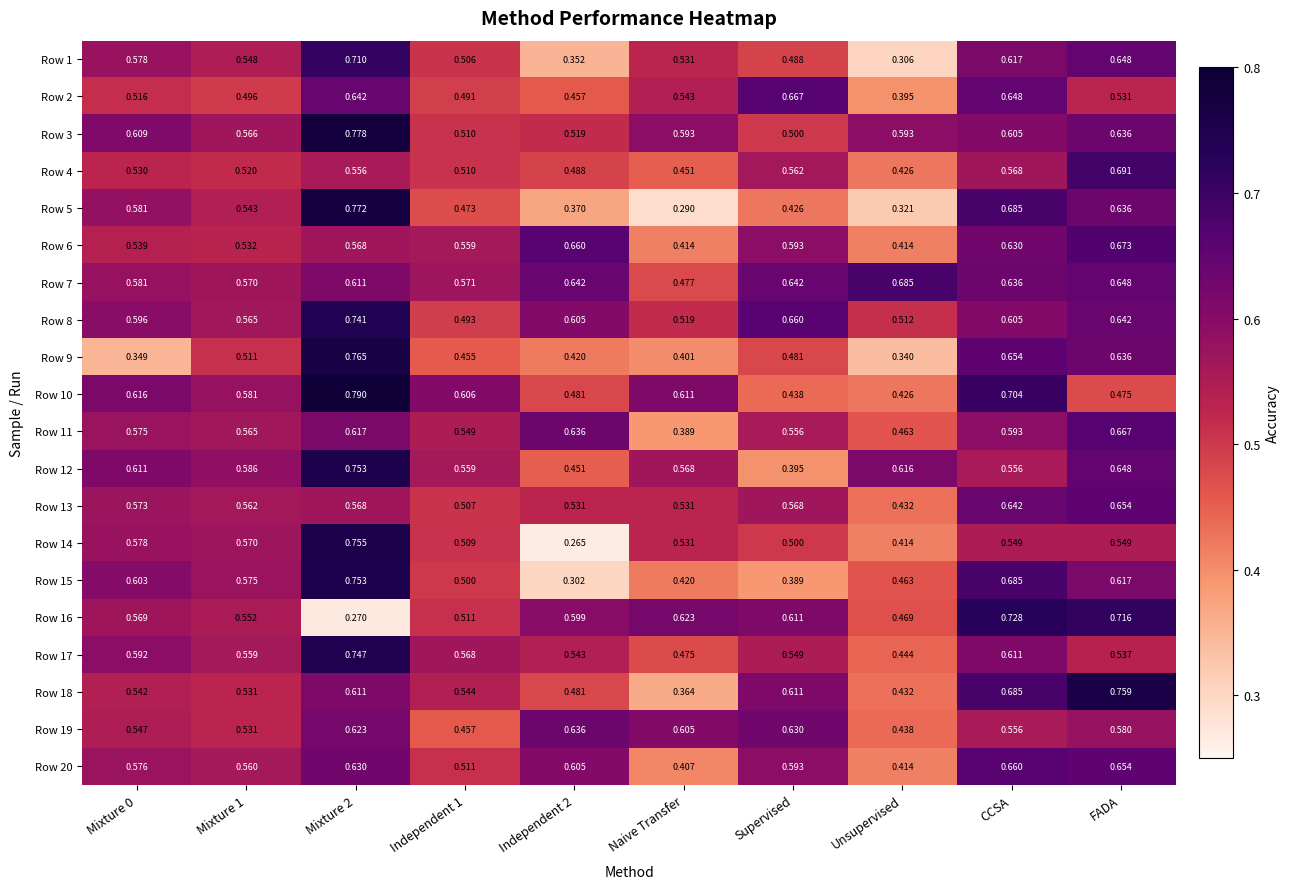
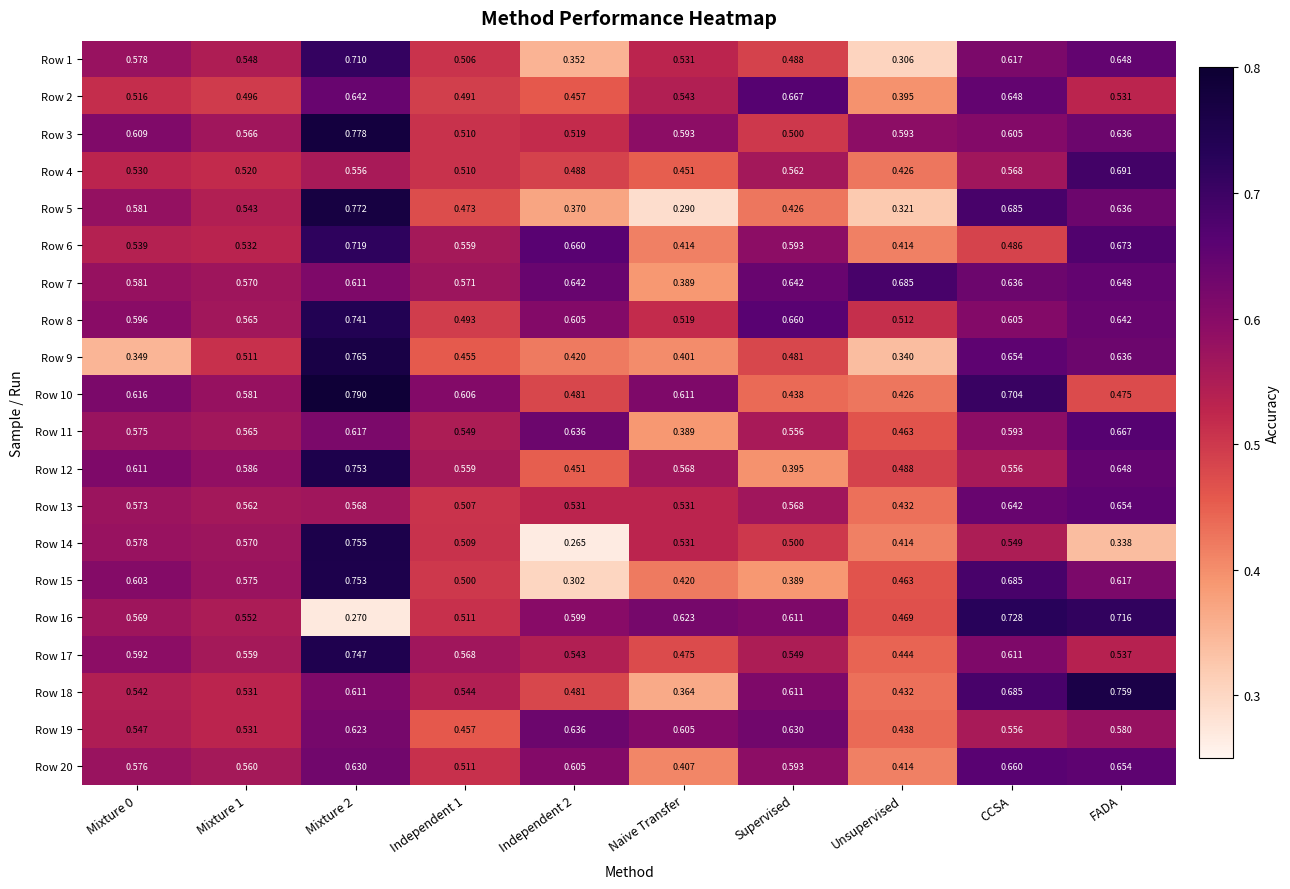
  {
    "Row 1": {
      "Mixture 0": 0.578,
      "Mixture 1": 0.548,
      "Mixture 2": 0.710,
      "Independent 1": 0.506,
      "Independent 2": 0.352,
      "Naive Transfer": 0.531,
      "Supervised": 0.488,
      "Unsupervised": 0.306,
      "CCSA": 0.617,
      "FADA": 0.648
    },
    "Row 2": {
      "Mixture 0": 0.516,
      "Mixture 1": 0.496,
      "Mixture 2": 0.642,
      "Independent 1": 0.491,
      "Independent 2": 0.457,
      "Naive Transfer": 0.543,
      "Supervised": 0.667,
      "Unsupervised": 0.395,
      "CCSA": 0.648,
      "FADA": 0.531
    },
    "Row 3": {
      "Mixture 0": 0.609,
      "Mixture 1": 0.566,
      "Mixture 2": 0.778,
      "Independent 1": 0.510,
      "Independent 2": 0.519,
      "Naive Transfer": 0.593,
      "Supervised": 0.500,
      "Unsupervised": 0.593,
      "CCSA": 0.605,
      "FADA": 0.636
    },
    "Row 4": {
      "Mixture 0": 0.530,
      "Mixture 1": 0.520,
      "Mixture 2": 0.556,
      "Independent 1": 0.510,
      "Independent 2": 0.488,
      "Naive Transfer": 0.451,
      "Supervised": 0.562,
      "Unsupervised": 0.426,
      "CCSA": 0.568,
      "FADA": 0.691
    },
    "Row 5": {
      "Mixture 0": 0.581,
      "Mixture 1": 0.543,
      "Mixture 2": 0.772,
      "Independent 1": 0.473,
      "Independent 2": 0.370,
      "Naive Transfer": 0.290,
      "Supervised": 0.426,
      "Unsupervised": 0.321,
      "CCSA": 0.685,
      "FADA": 0.636
    },
    "Row 6": {
      "Mixture 0": 0.539,
      "Mixture 1": 0.532,
-     "Mixture 2": 0.568,
+     "Mixture 2": 0.719,
      "Independent 1": 0.559,
      "Independent 2": 0.660,
      "Naive Transfer": 0.414,
      "Supervised": 0.593,
      "Unsupervised": 0.414,
-     "CCSA": 0.630,
+     "CCSA": 0.486,
      "FADA": 0.673
    },
    "Row 7": {
      "Mixture 0": 0.581,
      "Mixture 1": 0.570,
      "Mixture 2": 0.611,
      "Independent 1": 0.571,
      "Independent 2": 0.642,
-     "Naive Transfer": 0.477,
+     "Naive Transfer": 0.389,
      "Supervised": 0.642,
      "Unsupervised": 0.685,
      "CCSA": 0.636,
      "FADA": 0.648
    },
    "Row 8": {
      "Mixture 0": 0.596,
      "Mixture 1": 0.565,
      "Mixture 2": 0.741,
      "Independent 1": 0.493,
      "Independent 2": 0.605,
      "Naive Transfer": 0.519,
      "Supervised": 0.660,
      "Unsupervised": 0.512,
      "CCSA": 0.605,
      "FADA": 0.642
    },
    "Row 9": {
      "Mixture 0": 0.349,
      "Mixture 1": 0.511,
      "Mixture 2": 0.765,
      "Independent 1": 0.455,
      "Independent 2": 0.420,
      "Naive Transfer": 0.401,
      "Supervised": 0.481,
      "Unsupervised": 0.340,
      "CCSA": 0.654,
      "FADA": 0.636
    },
    "Row 10": {
      "Mixture 0": 0.616,
      "Mixture 1": 0.581,
      "Mixture 2": 0.790,
      "Independent 1": 0.606,
      "Independent 2": 0.481,
      "Naive Transfer": 0.611,
      "Supervised": 0.438,
      "Unsupervised": 0.426,
      "CCSA": 0.704,
      "FADA": 0.475
    },
    "Row 11": {
      "Mixture 0": 0.575,
      "Mixture 1": 0.565,
      "Mixture 2": 0.617,
      "Independent 1": 0.549,
      "Independent 2": 0.636,
      "Naive Transfer": 0.389,
      "Supervised": 0.556,
      "Unsupervised": 0.463,
      "CCSA": 0.593,
      "FADA": 0.667
    },
    "Row 12": {
      "Mixture 0": 0.611,
      "Mixture 1": 0.586,
      "Mixture 2": 0.753,
      "Independent 1": 0.559,
      "Independent 2": 0.451,
      "Naive Transfer": 0.568,
      "Supervised": 0.395,
-     "Unsupervised": 0.616,
+     "Unsupervised": 0.488,
      "CCSA": 0.556,
      "FADA": 0.648
    },
    "Row 13": {
      "Mixture 0": 0.573,
      "Mixture 1": 0.562,
      "Mixture 2": 0.568,
      "Independent 1": 0.507,
      "Independent 2": 0.531,
      "Naive Transfer": 0.531,
      "Supervised": 0.568,
      "Unsupervised": 0.432,
      "CCSA": 0.642,
      "FADA": 0.654
    },
    "Row 14": {
      "Mixture 0": 0.578,
      "Mixture 1": 0.570,
      "Mixture 2": 0.755,
      "Independent 1": 0.509,
      "Independent 2": 0.265,
      "Naive Transfer": 0.531,
      "Supervised": 0.500,
      "Unsupervised": 0.414,
      "CCSA": 0.549,
-     "FADA": 0.549
+     "FADA": 0.338
    },
    "Row 15": {
      "Mixture 0": 0.603,
      "Mixture 1": 0.575,
      "Mixture 2": 0.753,
      "Independent 1": 0.500,
      "Independent 2": 0.302,
      "Naive Transfer": 0.420,
      "Supervised": 0.389,
      "Unsupervised": 0.463,
      "CCSA": 0.685,
      "FADA": 0.617
    },
    "Row 16": {
      "Mixture 0": 0.569,
      "Mixture 1": 0.552,
      "Mixture 2": 0.270,
      "Independent 1": 0.511,
      "Independent 2": 0.599,
      "Naive Transfer": 0.623,
      "Supervised": 0.611,
      "Unsupervised": 0.469,
      "CCSA": 0.728,
      "FADA": 0.716
    },
    "Row 17": {
      "Mixture 0": 0.592,
      "Mixture 1": 0.559,
      "Mixture 2": 0.747,
      "Independent 1": 0.568,
      "Independent 2": 0.543,
      "Naive Transfer": 0.475,
      "Supervised": 0.549,
      "Unsupervised": 0.444,
      "CCSA": 0.611,
      "FADA": 0.537
    },
    "Row 18": {
      "Mixture 0": 0.542,
      "Mixture 1": 0.531,
      "Mixture 2": 0.611,
      "Independent 1": 0.544,
      "Independent 2": 0.481,
      "Naive Transfer": 0.364,
      "Supervised": 0.611,
      "Unsupervised": 0.432,
      "CCSA": 0.685,
      "FADA": 0.759
    },
    "Row 19": {
      "Mixture 0": 0.547,
      "Mixture 1": 0.531,
      "Mixture 2": 0.623,
      "Independent 1": 0.457,
      "Independent 2": 0.636,
      "Naive Transfer": 0.605,
      "Supervised": 0.630,
      "Unsupervised": 0.438,
      "CCSA": 0.556,
      "FADA": 0.580
    },
    "Row 20": {
      "Mixture 0": 0.576,
      "Mixture 1": 0.560,
      "Mixture 2": 0.630,
      "Independent 1": 0.511,
      "Independent 2": 0.605,
      "Naive Transfer": 0.407,
      "Supervised": 0.593,
      "Unsupervised": 0.414,
      "CCSA": 0.660,
      "FADA": 0.654
    }
  }
